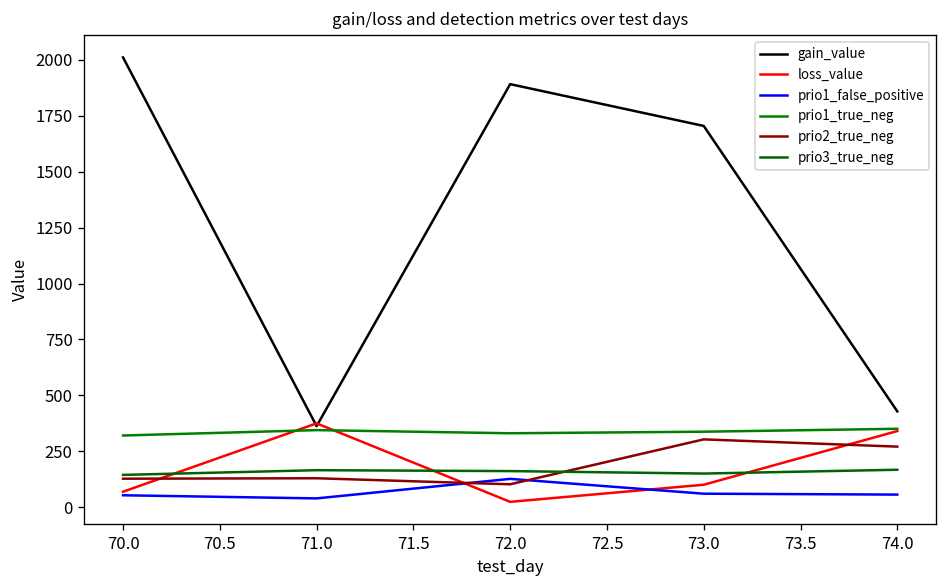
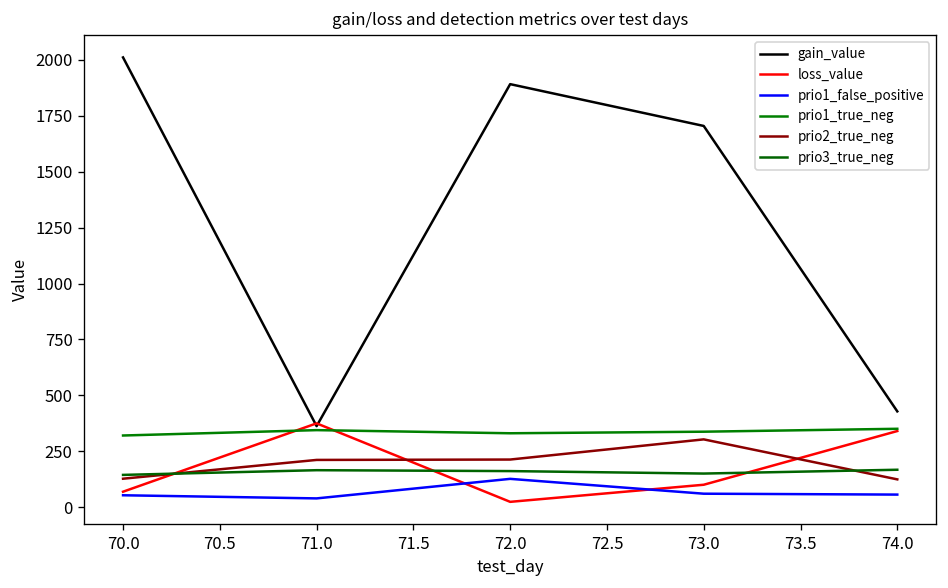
  {
    "gain_value": {
      "70.0": 2010,
      "72.0": 1890,
      "73.0": 1700,
      "74.0": 430
    },
    "loss_value": {
      "70.0": 70,
      "72.0": 20,
      "73.0": 100
    },
    "prio1_false_positive": {
      "70.0": 50,
      "71.0": 40,
      "72.0": 130,
      "73.0": 60,
      "74.0": 60
    },
    "prio2_true_neg": {
      "70.0": 130,
-     "71.0": 130,
-     "72.0": 100,
+     "71.0": 210,
+     "72.0": 210,
      "73.0": 300,
-     "74.0": 270
+     "74.0": 130
    }
  }
